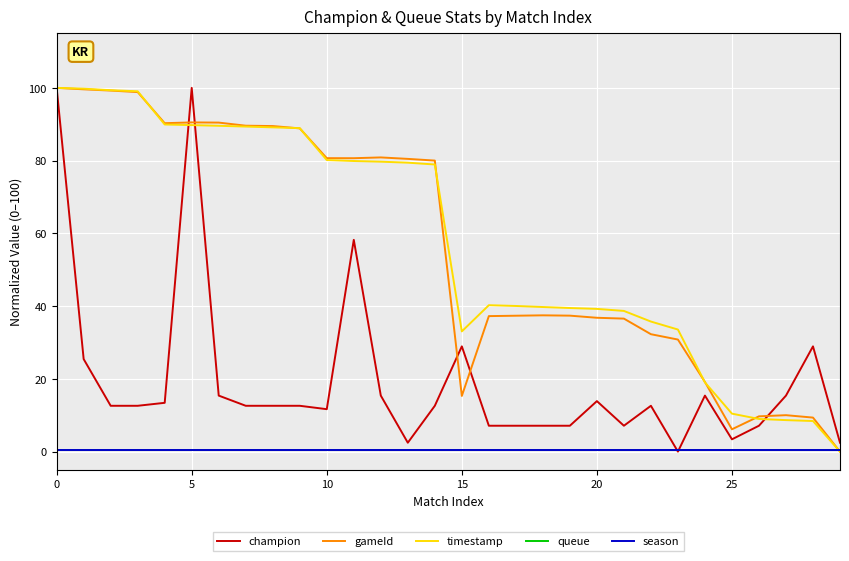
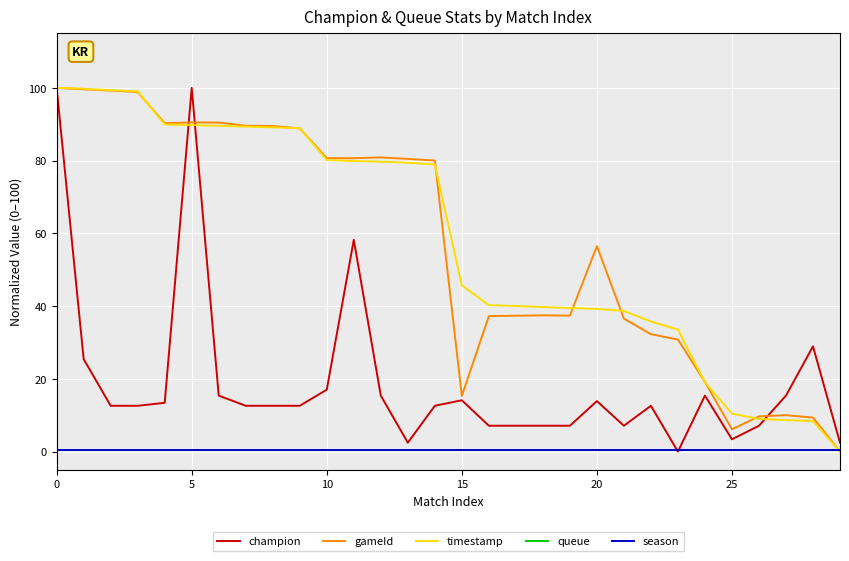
  {
    "champion": {
      "5": 100,
-     "10": 12,
-     "15": 29,
+     "10": 17,
+     "15": 14,
      "20": 14,
      "25": 3
    },
    "gameId": {
      "5": 91,
      "15": 15,
-     "20": 37,
+     "20": 57,
      "25": 6
    },
    "timestamp": {
      "5": 90,
-     "15": 33,
+     "15": 46,
      "20": 39,
      "25": 10
    },
    "season": {
      "0": 1,
      "5": 1,
      "10": 1,
      "15": 1,
      "20": 1,
      "25": 1
    }
  }
